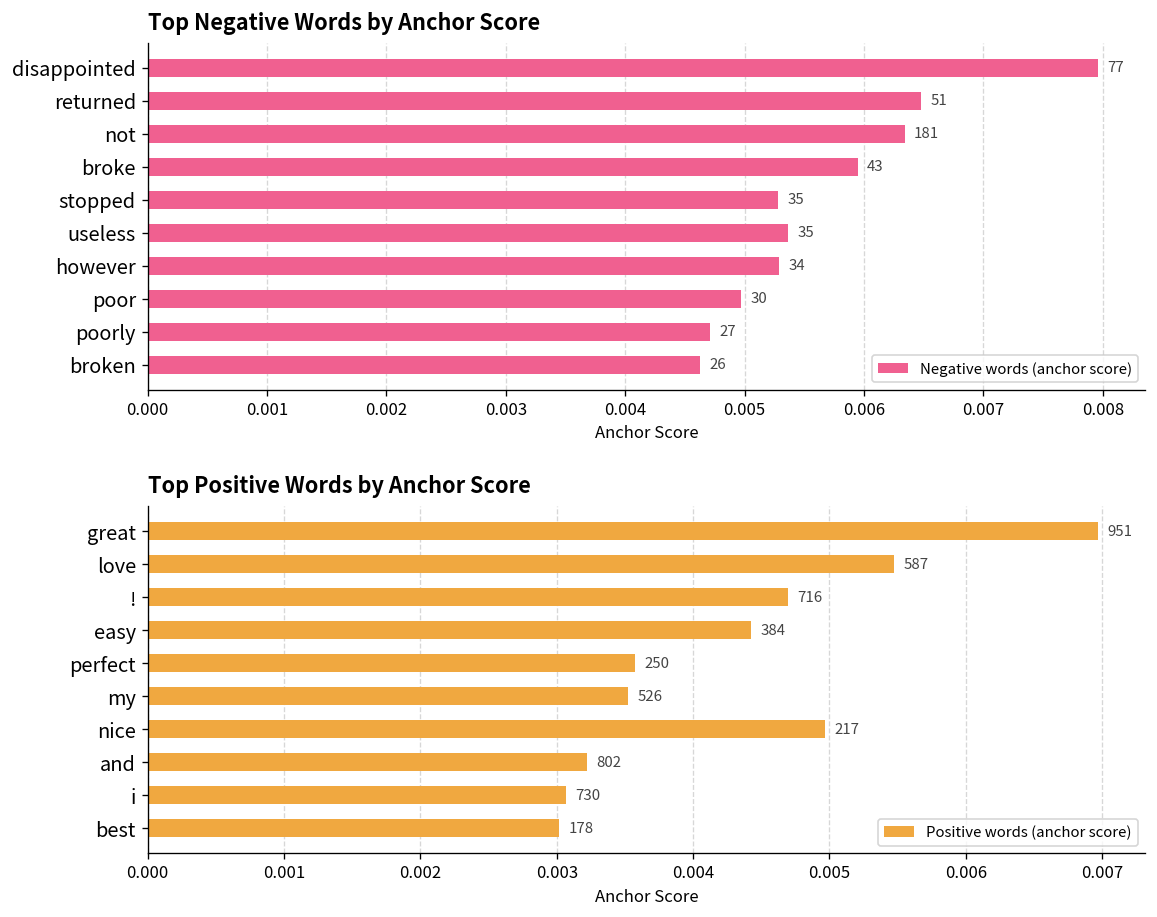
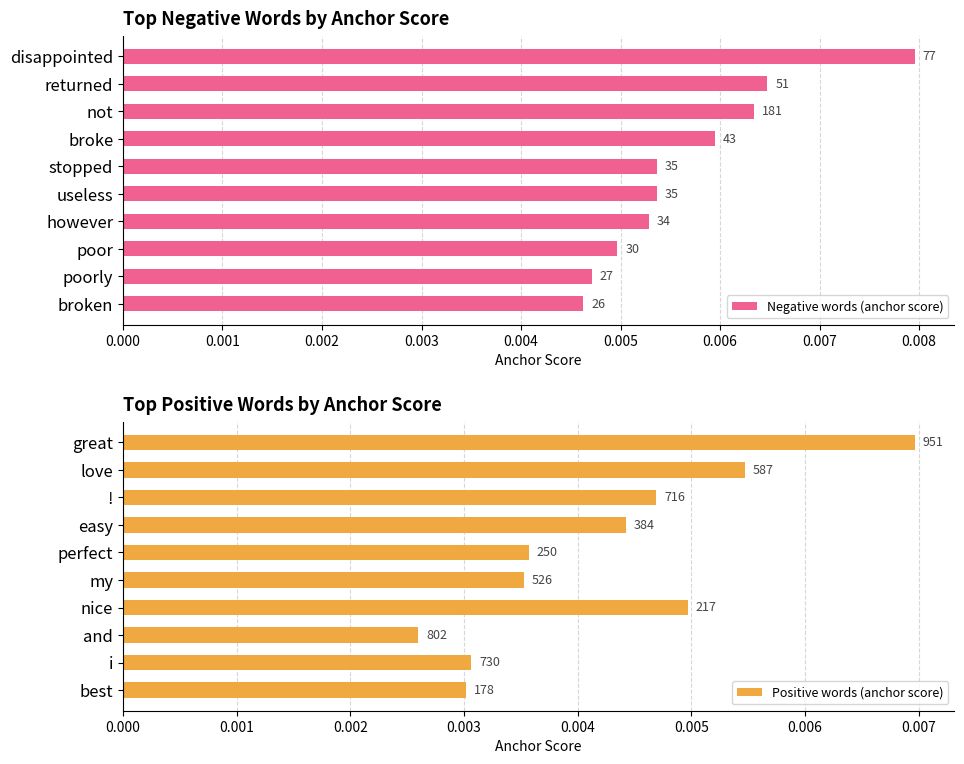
  {
    "Top Negative Words by Anchor Score": {
-     "stopped": 0.0053
+     "stopped": 0.0054
    },
    "Top Positive Words by Anchor Score": {
-     "and": 0.00322
+     "and": 0.00260
    }
  }
